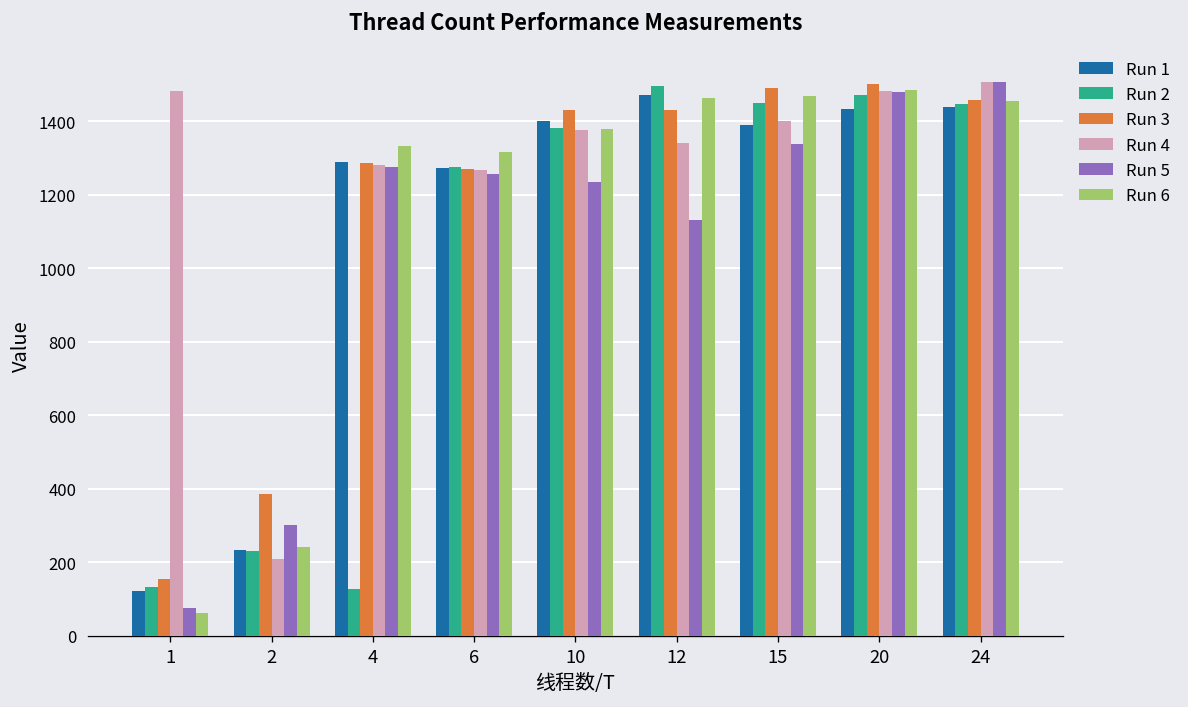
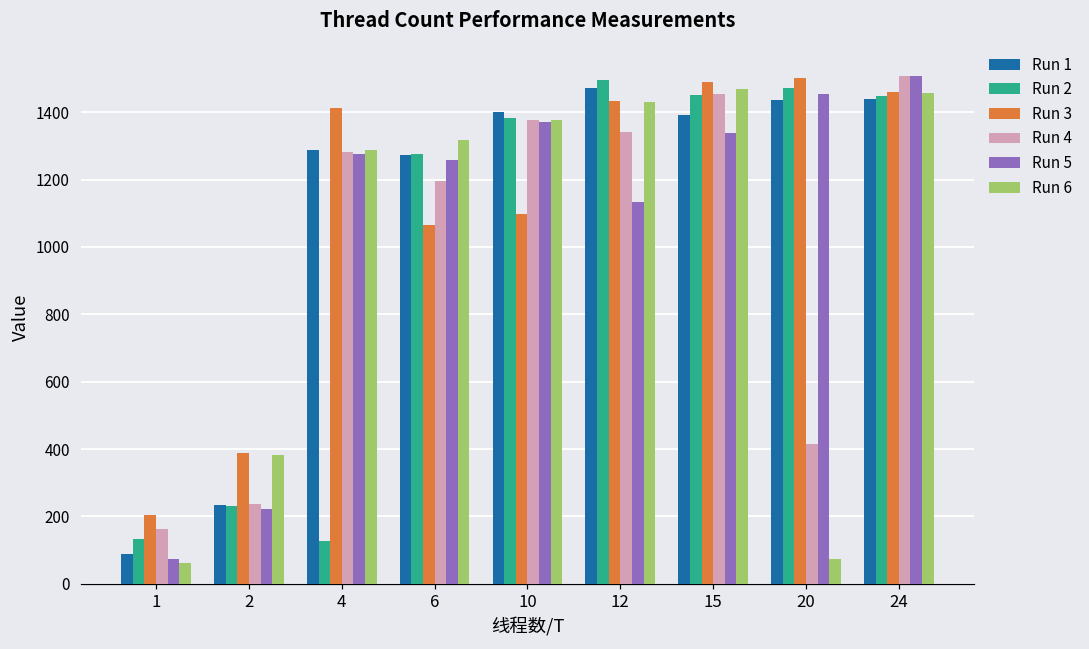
  {
    "Run 1": {
-     "1": 120,
+     "1": 90,
      "2": 230,
      "4": 1290,
      "6": 1270,
      "10": 1400,
      "12": 1470,
      "15": 1390,
      "20": 1440,
      "24": 1440
    },
    "Run 2": {
      "1": 130,
      "2": 230,
      "4": 130,
      "6": 1280,
      "10": 1380,
      "12": 1500,
      "15": 1450,
      "20": 1470,
      "24": 1450
    },
    "Run 3": {
-     "1": 160,
+     "1": 200,
      "2": 390,
-     "4": 1290,
-     "6": 1270,
-     "10": 1430,
+     "4": 1410,
+     "6": 1070,
+     "10": 1100,
      "12": 1430,
      "15": 1490,
      "20": 1500,
      "24": 1460
    },
    "Run 4": {
-     "1": 1480,
-     "2": 210,
+     "1": 160,
+     "2": 240,
      "4": 1280,
-     "6": 1270,
+     "6": 1200,
      "10": 1380,
      "12": 1340,
-     "15": 1400,
-     "20": 1480,
+     "15": 1450,
+     "20": 420,
      "24": 1510
    },
    "Run 5": {
      "1": 80,
-     "2": 300,
+     "2": 220,
      "4": 1280,
      "6": 1260,
-     "10": 1230,
+     "10": 1370,
      "12": 1130,
      "15": 1340,
-     "20": 1480,
+     "20": 1450,
      "24": 1510
    },
    "Run 6": {
      "1": 60,
-     "2": 240,
-     "4": 1330,
+     "2": 380,
+     "4": 1290,
      "6": 1320,
      "10": 1380,
-     "12": 1460,
+     "12": 1430,
      "15": 1470,
-     "20": 1490,
+     "20": 80,
      "24": 1460
    }
  }
